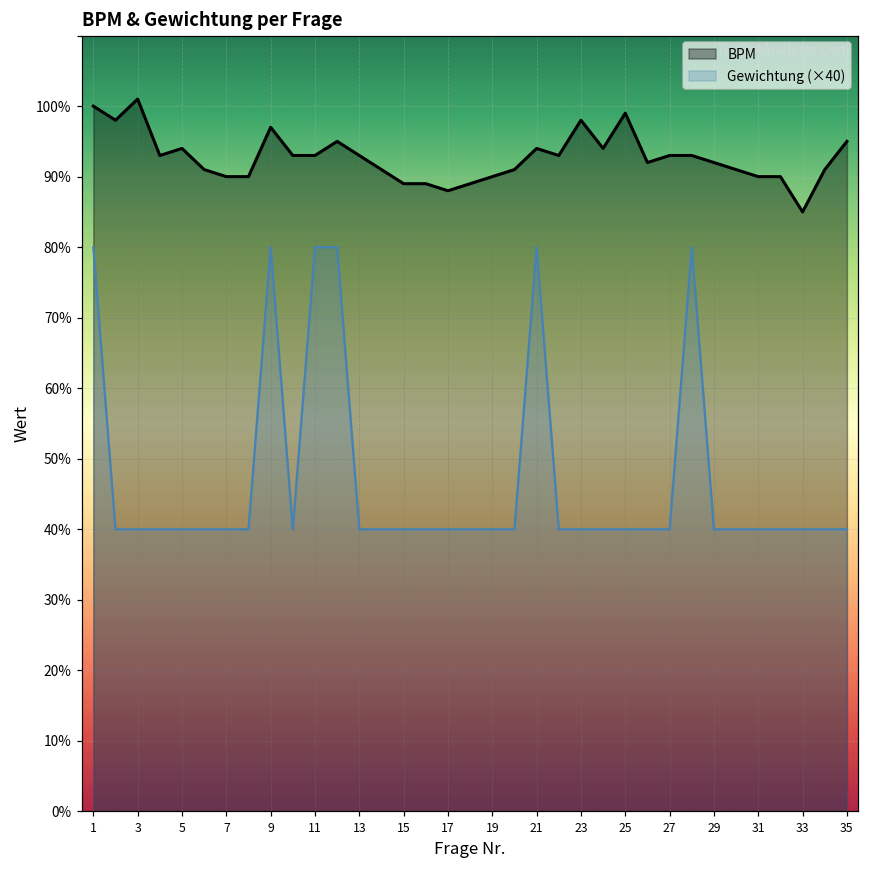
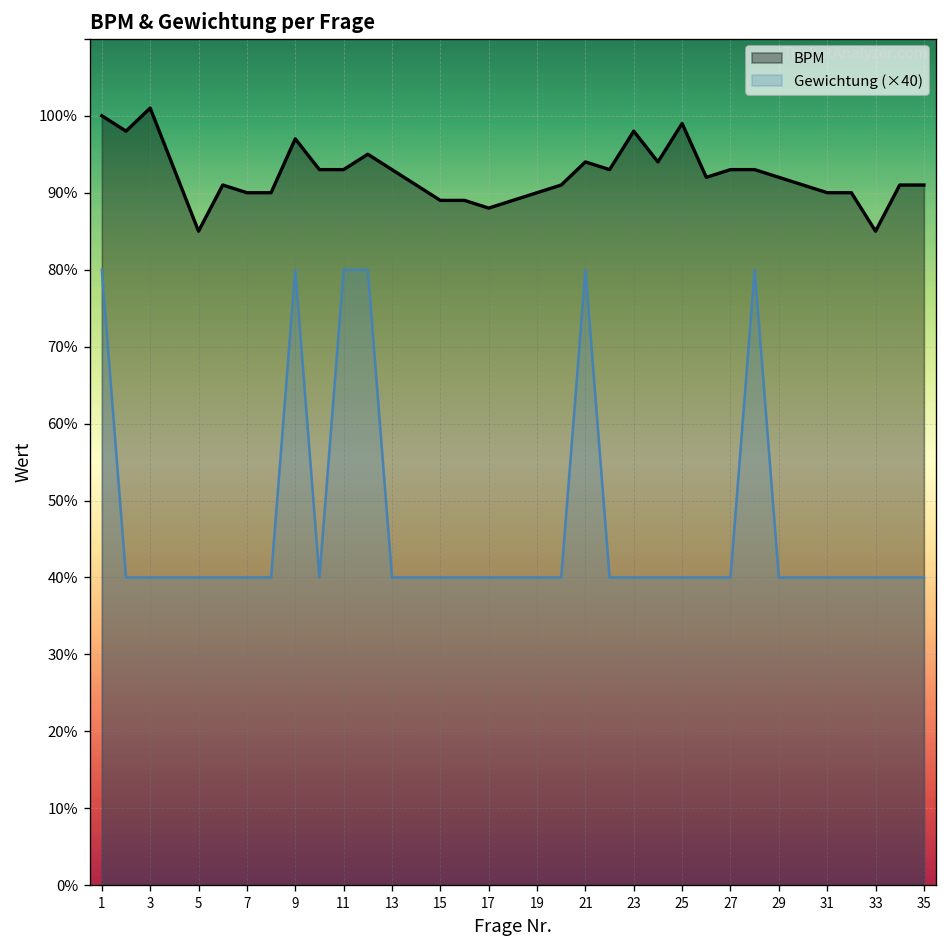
  {
    "BPM": {
      "1": "100%",
      "3": "101%",
-     "5": "94%",
+     "5": "85%",
      "7": "90%",
      "9": "97%",
      "11": "93%",
      "13": "93%",
      "15": "89%",
      "17": "88%",
      "19": "90%",
      "21": "94%",
      "23": "98%",
      "25": "99%",
      "27": "93%",
      "29": "92%",
      "31": "90%",
      "33": "85%",
-     "35": "95%"
+     "35": "91%"
    },
    "Gewichtung (×40)": {
      "1": "80%",
      "3": "40%",
      "5": "40%",
      "7": "40%",
      "9": "80%",
      "11": "80%",
      "13": "40%",
      "15": "40%",
      "17": "40%",
      "19": "40%",
      "21": "80%",
      "23": "40%",
      "25": "40%",
      "27": "40%",
      "29": "40%",
      "31": "40%",
      "33": "40%",
      "35": "40%"
    }
  }
